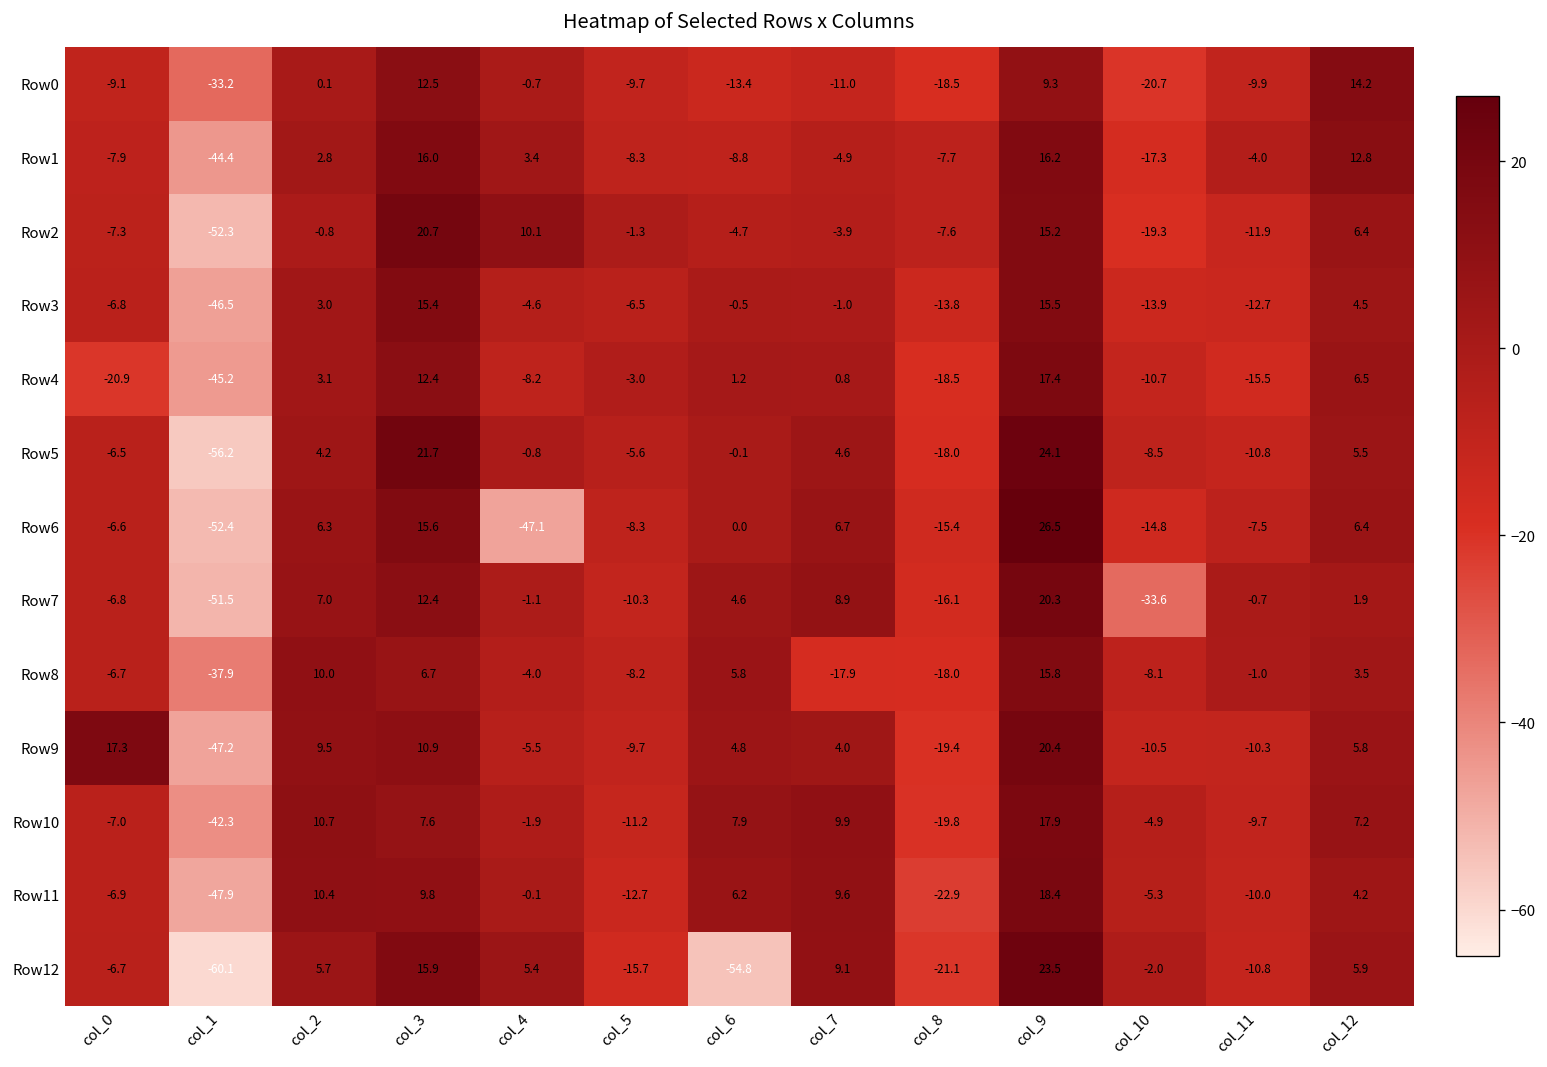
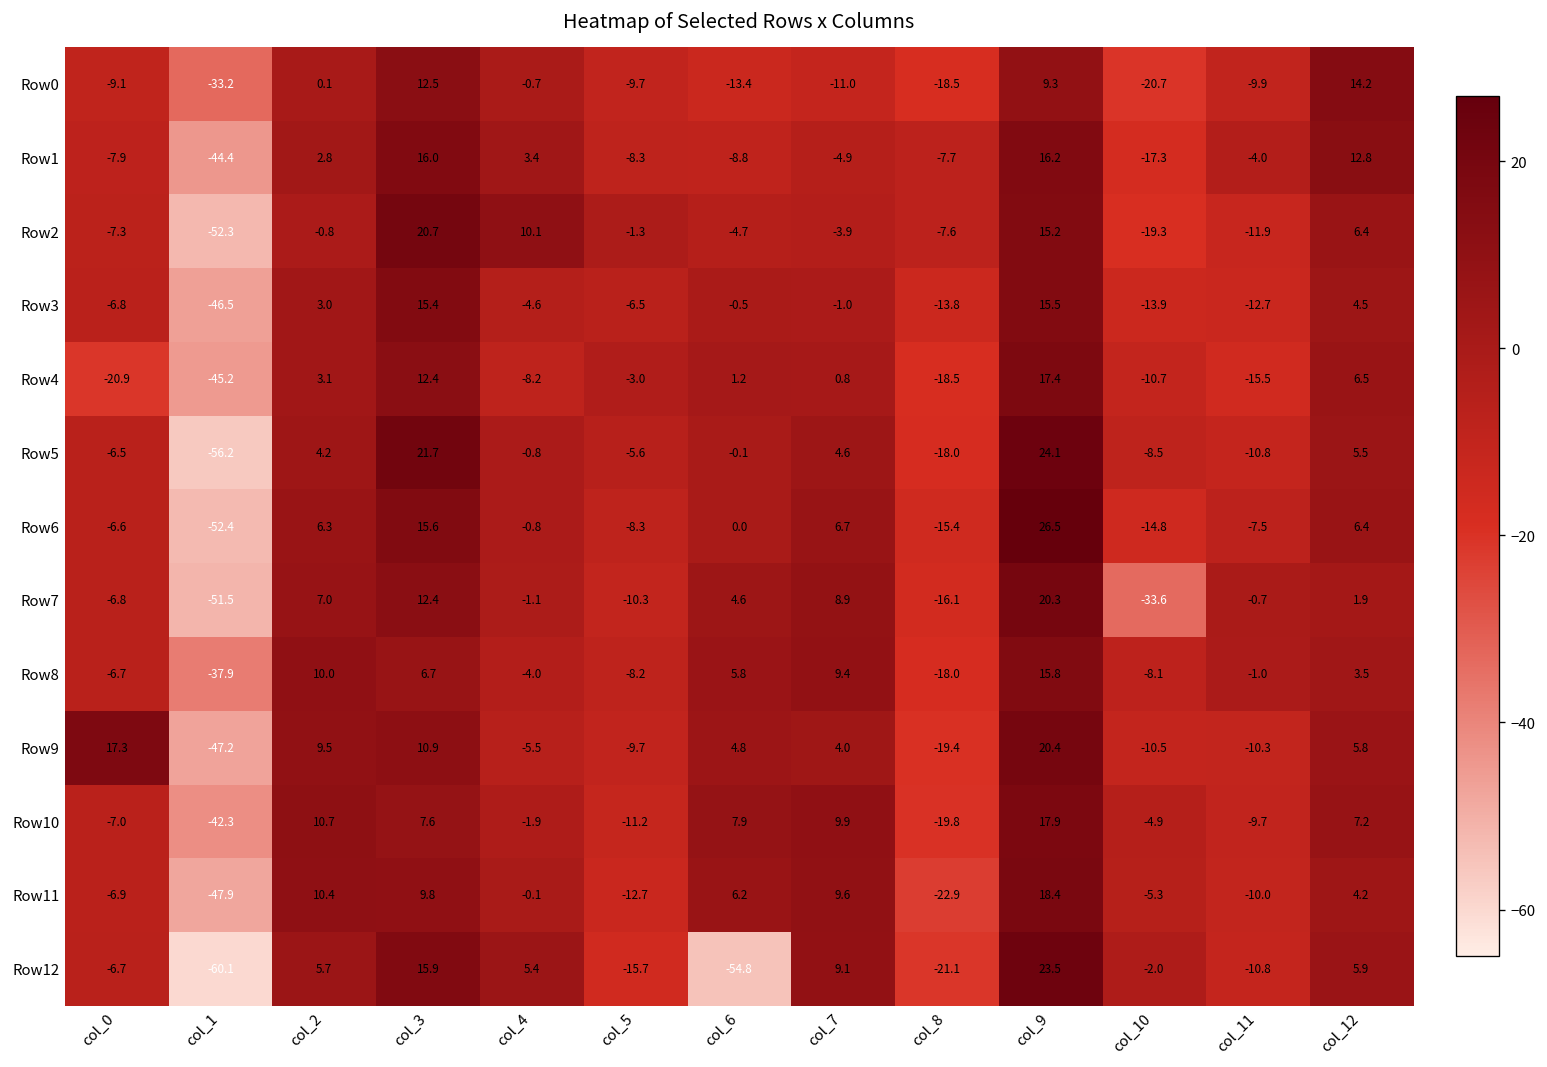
  {
    "Row0": {
      "col_0": -9.1,
      "col_1": -33.2,
      "col_2": 0.1,
      "col_3": 12.5,
      "col_4": -0.7,
      "col_5": -9.7,
      "col_6": -13.4,
      "col_7": -11.0,
      "col_8": -18.5,
      "col_9": 9.3,
      "col_10": -20.7,
      "col_11": -9.9,
      "col_12": 14.2
    },
    "Row1": {
      "col_0": -7.9,
      "col_1": -44.4,
      "col_2": 2.8,
      "col_3": 16.0,
      "col_4": 3.4,
      "col_5": -8.3,
      "col_6": -8.8,
      "col_7": -4.9,
      "col_8": -7.7,
      "col_9": 16.2,
      "col_10": -17.3,
      "col_11": -4.0,
      "col_12": 12.8
    },
    "Row2": {
      "col_0": -7.3,
      "col_1": -52.3,
      "col_2": -0.8,
      "col_3": 20.7,
      "col_4": 10.1,
      "col_5": -1.3,
      "col_6": -4.7,
      "col_7": -3.9,
      "col_8": -7.6,
      "col_9": 15.2,
      "col_10": -19.3,
      "col_11": -11.9,
      "col_12": 6.4
    },
    "Row3": {
      "col_0": -6.8,
      "col_1": -46.5,
      "col_2": 3.0,
      "col_3": 15.4,
      "col_4": -4.6,
      "col_5": -6.5,
      "col_6": -0.5,
      "col_7": -1.0,
      "col_8": -13.8,
      "col_9": 15.5,
      "col_10": -13.9,
      "col_11": -12.7,
      "col_12": 4.5
    },
    "Row4": {
      "col_0": -20.9,
      "col_1": -45.2,
      "col_2": 3.1,
      "col_3": 12.4,
      "col_4": -8.2,
      "col_5": -3.0,
      "col_6": 1.2,
      "col_7": 0.8,
      "col_8": -18.5,
      "col_9": 17.4,
      "col_10": -10.7,
      "col_11": -15.5,
      "col_12": 6.5
    },
    "Row5": {
      "col_0": -6.5,
      "col_1": -56.2,
      "col_2": 4.2,
      "col_3": 21.7,
      "col_4": -0.8,
      "col_5": -5.6,
      "col_6": -0.1,
      "col_7": 4.6,
      "col_8": -18.0,
      "col_9": 24.1,
      "col_10": -8.5,
      "col_11": -10.8,
      "col_12": 5.5
    },
    "Row6": {
      "col_0": -6.6,
      "col_1": -52.4,
      "col_2": 6.3,
      "col_3": 15.6,
-     "col_4": -47.1,
+     "col_4": -0.8,
      "col_5": -8.3,
      "col_6": 0.0,
      "col_7": 6.7,
      "col_8": -15.4,
      "col_9": 26.5,
      "col_10": -14.8,
      "col_11": -7.5,
      "col_12": 6.4
    },
    "Row7": {
      "col_0": -6.8,
      "col_1": -51.5,
      "col_2": 7.0,
      "col_3": 12.4,
      "col_4": -1.1,
      "col_5": -10.3,
      "col_6": 4.6,
      "col_7": 8.9,
      "col_8": -16.1,
      "col_9": 20.3,
      "col_10": -33.6,
      "col_11": -0.7,
      "col_12": 1.9
    },
    "Row8": {
      "col_0": -6.7,
      "col_1": -37.9,
      "col_2": 10.0,
      "col_3": 6.7,
      "col_4": -4.0,
      "col_5": -8.2,
      "col_6": 5.8,
-     "col_7": -17.9,
+     "col_7": 9.4,
      "col_8": -18.0,
      "col_9": 15.8,
      "col_10": -8.1,
      "col_11": -1.0,
      "col_12": 3.5
    },
    "Row9": {
      "col_0": 17.3,
      "col_1": -47.2,
      "col_2": 9.5,
      "col_3": 10.9,
      "col_4": -5.5,
      "col_5": -9.7,
      "col_6": 4.8,
      "col_7": 4.0,
      "col_8": -19.4,
      "col_9": 20.4,
      "col_10": -10.5,
      "col_11": -10.3,
      "col_12": 5.8
    },
    "Row10": {
      "col_0": -7.0,
      "col_1": -42.3,
      "col_2": 10.7,
      "col_3": 7.6,
      "col_4": -1.9,
      "col_5": -11.2,
      "col_6": 7.9,
      "col_7": 9.9,
      "col_8": -19.8,
      "col_9": 17.9,
      "col_10": -4.9,
      "col_11": -9.7,
      "col_12": 7.2
    },
    "Row11": {
      "col_0": -6.9,
      "col_1": -47.9,
      "col_2": 10.4,
      "col_3": 9.8,
      "col_4": -0.1,
      "col_5": -12.7,
      "col_6": 6.2,
      "col_7": 9.6,
      "col_8": -22.9,
      "col_9": 18.4,
      "col_10": -5.3,
      "col_11": -10.0,
      "col_12": 4.2
    },
    "Row12": {
      "col_0": -6.7,
      "col_2": 5.7,
      "col_3": 15.9,
      "col_4": 5.4,
      "col_5": -15.7,
      "col_6": -54.8,
      "col_7": 9.1,
      "col_8": -21.1,
      "col_9": 23.5,
      "col_10": -2.0,
      "col_11": -10.8,
      "col_12": 5.9
    }
  }
